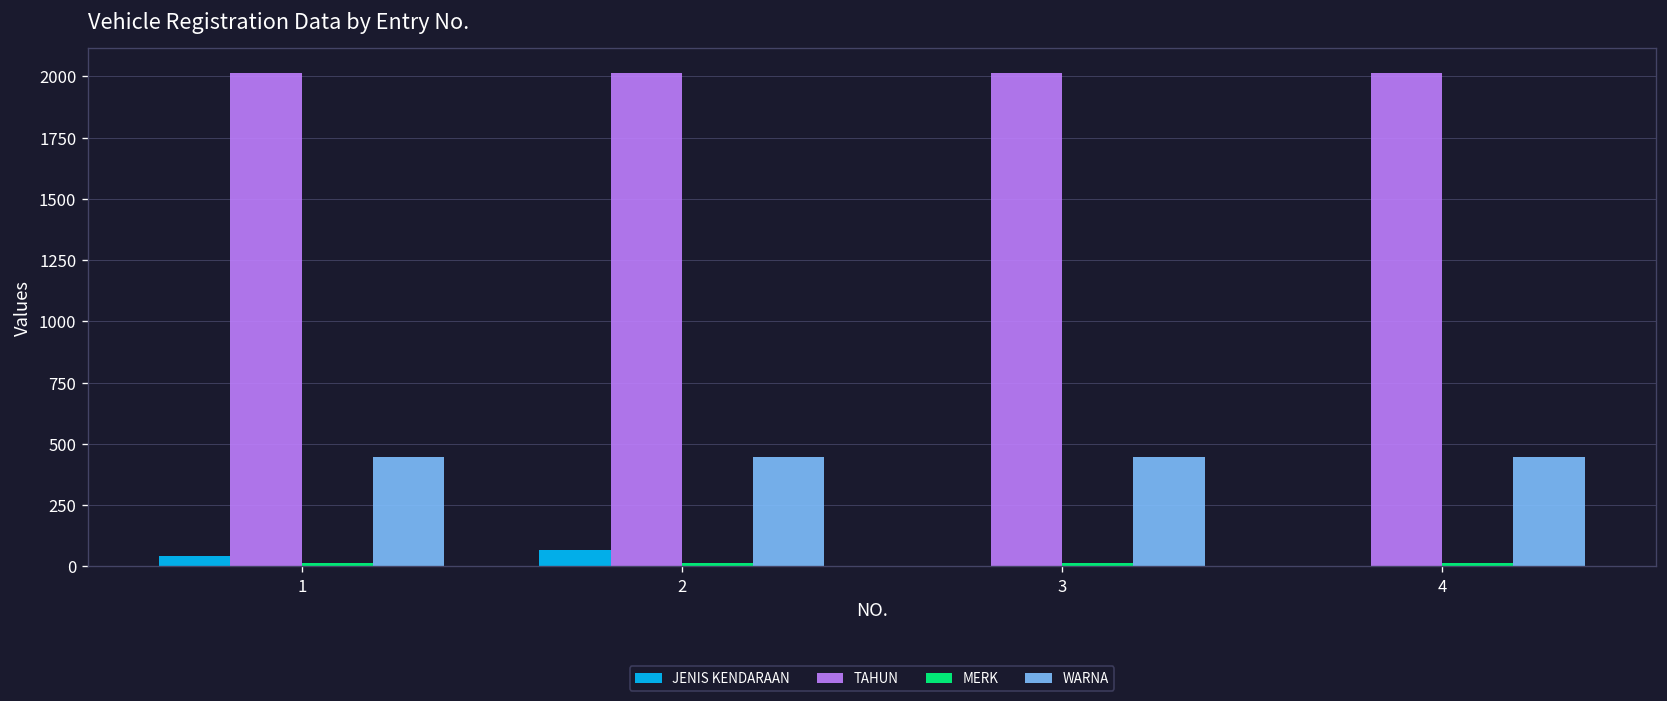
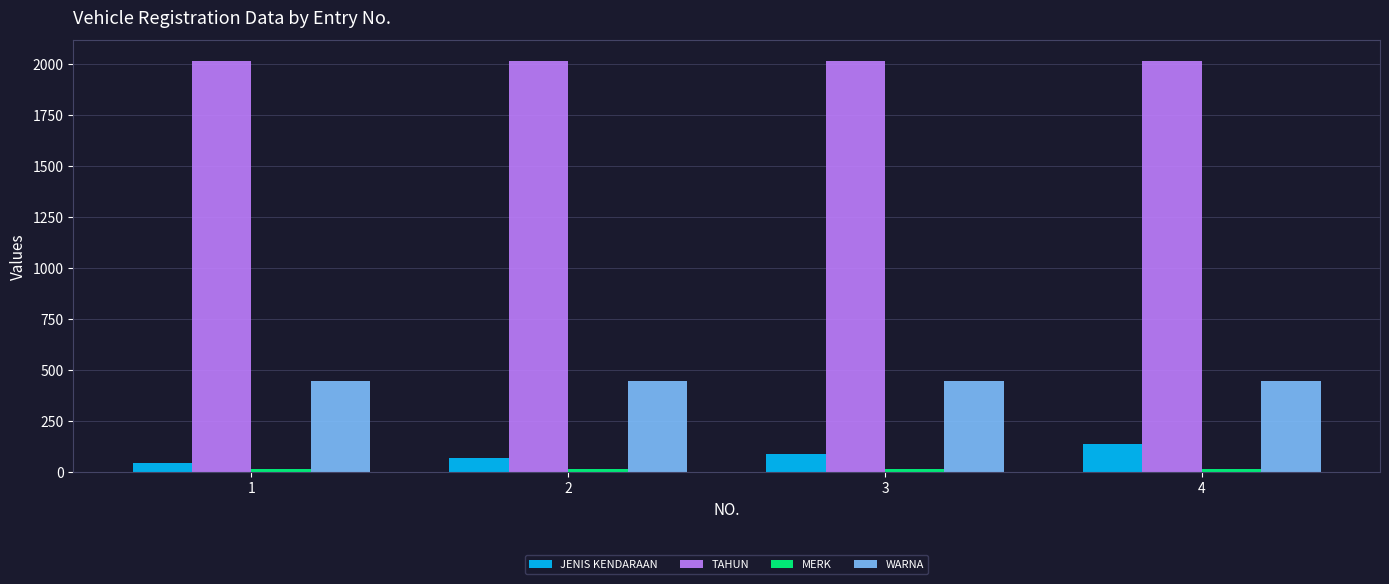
  {
    "JENIS KENDARAAN": {
      "1": 40,
      "2": 70,
-     "3": 0,
-     "4": 0
+     "3": 90,
+     "4": 140
    },
    "TAHUN": {
      "1": 2010,
      "2": 2010,
      "3": 2010,
      "4": 2010
    },
    "WARNA": {
      "1": 450,
      "2": 450,
      "3": 450,
      "4": 450
    }
  }
